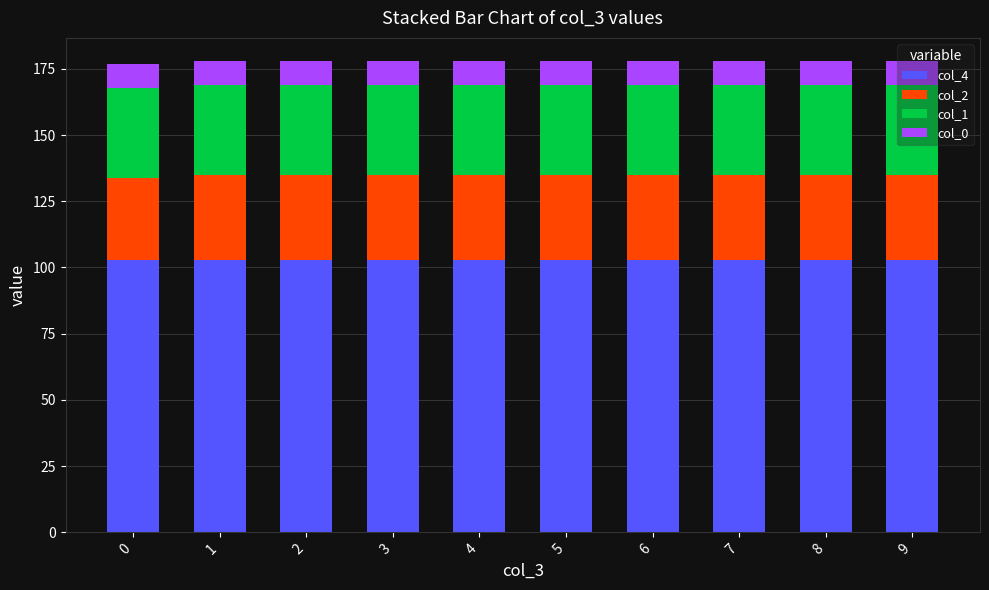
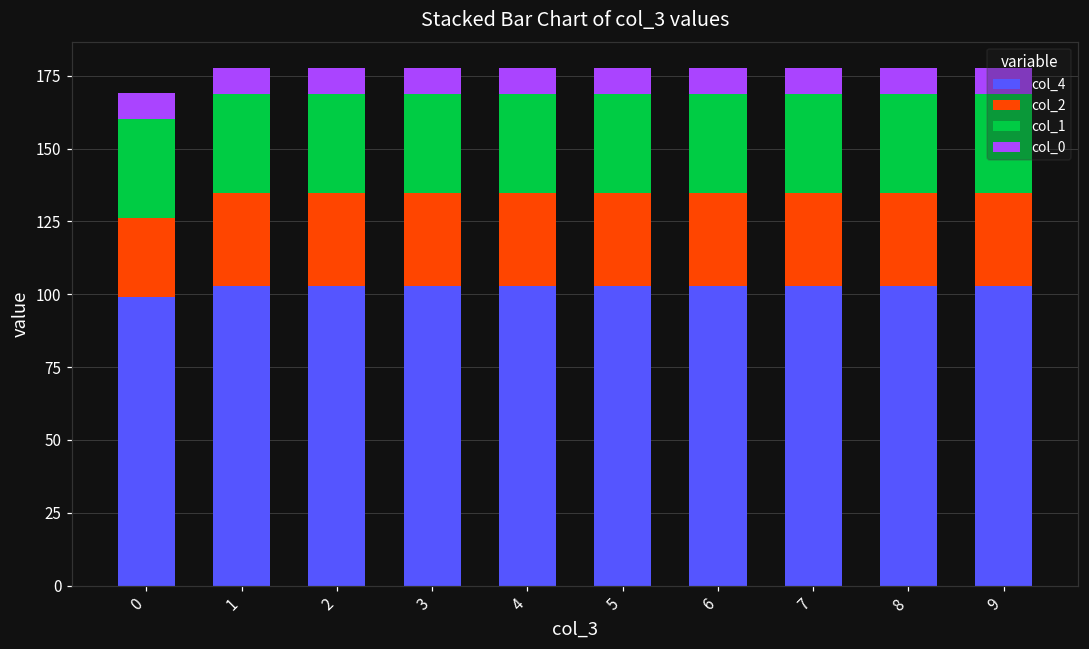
  {
    "col_4": {
-     "0": 103,
+     "0": 99,
      "1": 103,
      "2": 103,
      "3": 103,
      "4": 103,
      "5": 103,
      "6": 103,
      "7": 103,
      "8": 103,
      "9": 103
    },
    "col_2": {
-     "0": 31,
+     "0": 27,
      "1": 32,
      "2": 32,
      "3": 32,
      "4": 32,
      "5": 32,
      "6": 32,
      "7": 32,
      "8": 32,
      "9": 32
    },
    "col_1": {
      "0": 34,
      "1": 34,
      "2": 34,
      "3": 34,
      "4": 34,
      "5": 34,
      "6": 34,
      "7": 34,
      "8": 34
    },
    "col_0": {
      "0": 9,
      "1": 9,
      "2": 9,
      "3": 9,
      "4": 9,
      "5": 9,
      "6": 9,
      "7": 9,
      "8": 9
    }
  }
